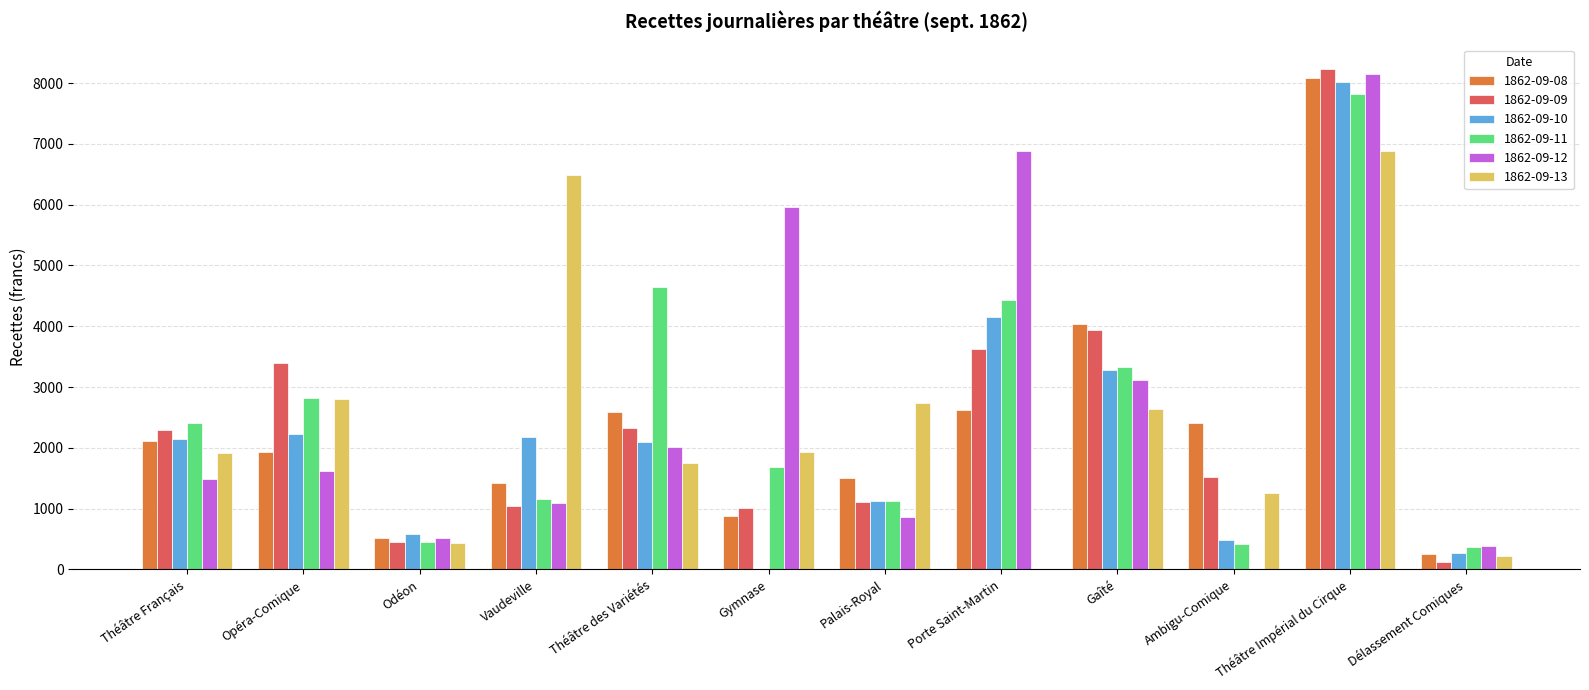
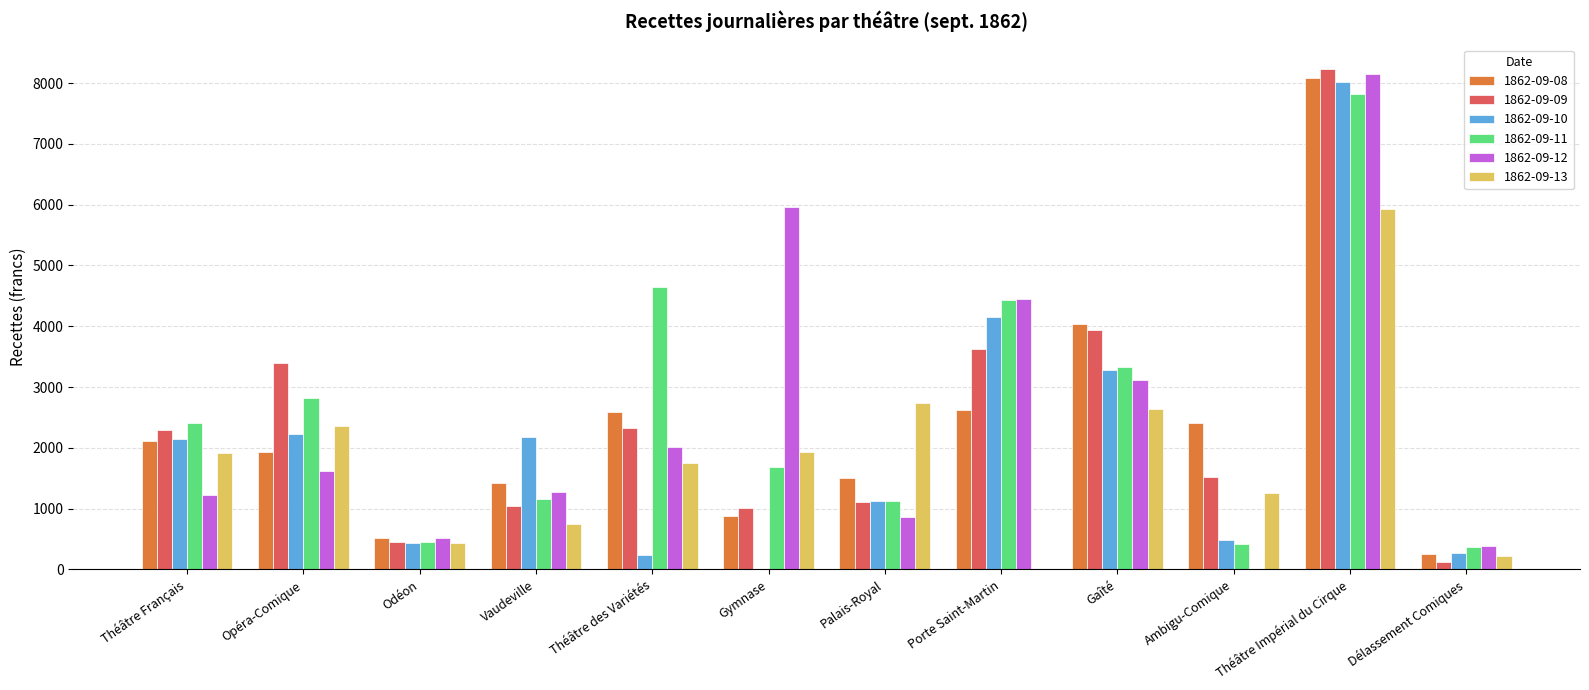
  {
    "1862-09-10": {
      "Théâtre Français": 2100,
      "Opéra-Comique": 2200,
-     "Odéon": 600,
+     "Odéon": 400,
      "Vaudeville": 2200,
-     "Théâtre des Variétés": 2100,
+     "Théâtre des Variétés": 200,
      "Gymnase": 0,
      "Palais-Royal": 1100,
      "Porte Saint-Martin": 4100,
      "Gaîté": 3300,
      "Ambigu-Comique": 500,
      "Théâtre Impérial du Cirque": 8000,
      "Délassement Comiques": 300
    },
    "1862-09-11": {
      "Théâtre Français": 2400,
      "Opéra-Comique": 2800,
      "Odéon": 500,
      "Vaudeville": 1200,
      "Théâtre des Variétés": 4700,
      "Gymnase": 1700,
      "Palais-Royal": 1100,
      "Porte Saint-Martin": 4400,
      "Gaîté": 3300,
      "Ambigu-Comique": 400,
      "Théâtre Impérial du Cirque": 7800,
      "Délassement Comiques": 400
    },
    "1862-09-12": {
-     "Théâtre Français": 1500,
+     "Théâtre Français": 1200,
      "Opéra-Comique": 1600,
      "Odéon": 500,
-     "Vaudeville": 1100,
+     "Vaudeville": 1300,
      "Théâtre des Variétés": 2000,
      "Gymnase": 6000,
      "Palais-Royal": 900,
-     "Porte Saint-Martin": 6900,
+     "Porte Saint-Martin": 4400,
      "Gaîté": 3100,
      "Ambigu-Comique": 0,
      "Théâtre Impérial du Cirque": 8100,
      "Délassement Comiques": 400
    },
    "1862-09-13": {
      "Théâtre Français": 1900,
-     "Opéra-Comique": 2800,
+     "Opéra-Comique": 2400,
      "Odéon": 400,
-     "Vaudeville": 6500,
+     "Vaudeville": 700,
      "Théâtre des Variétés": 1800,
      "Gymnase": 1900,
      "Palais-Royal": 2700,
      "Porte Saint-Martin": 0,
      "Gaîté": 2600,
      "Ambigu-Comique": 1300,
-     "Théâtre Impérial du Cirque": 6900,
+     "Théâtre Impérial du Cirque": 5900,
      "Délassement Comiques": 200
    }
  }
